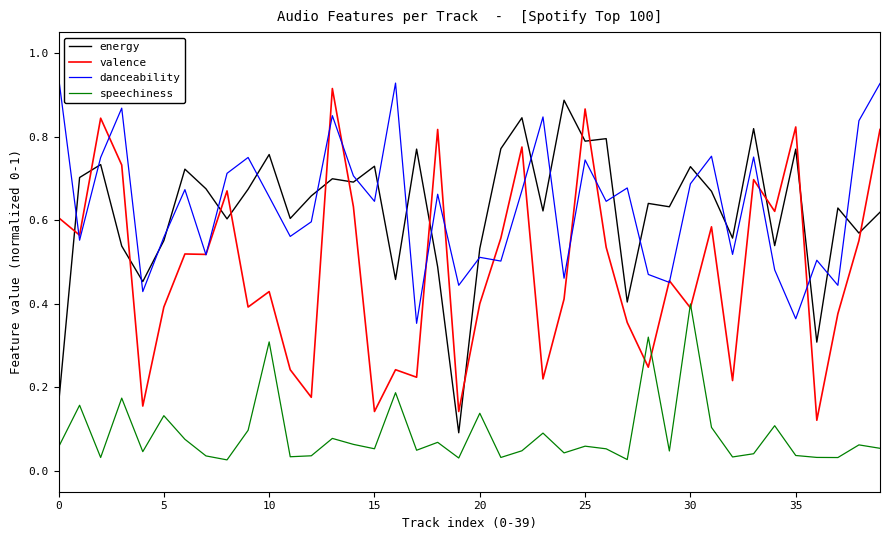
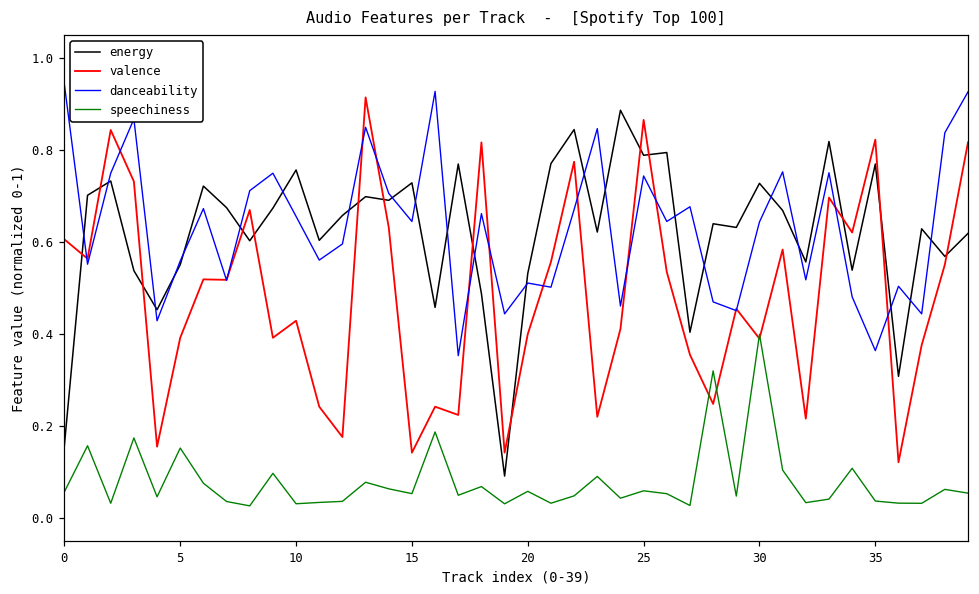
  {
    "energy": {
      "0": 0.16,
      "5": 0.55,
      "10": 0.76,
      "15": 0.73,
      "20": 0.53,
      "25": 0.79,
      "30": 0.73,
      "35": 0.77
    },
    "valence": {
      "0": 0.61,
      "5": 0.39,
      "10": 0.43,
      "15": 0.14,
      "20": 0.40,
      "25": 0.87,
      "30": 0.39,
      "35": 0.82
    },
    "danceability": {
      "0": 0.94,
      "5": 0.56,
      "10": 0.66,
      "15": 0.65,
      "20": 0.51,
      "25": 0.74,
-     "30": 0.69,
+     "30": 0.64,
      "35": 0.36
    },
    "speechiness": {
      "0": 0.06,
-     "5": 0.13,
-     "10": 0.31,
+     "5": 0.15,
+     "10": 0.03,
      "15": 0.05,
-     "20": 0.14,
+     "20": 0.06,
      "25": 0.06,
      "30": 0.40,
      "35": 0.04
    }
  }
